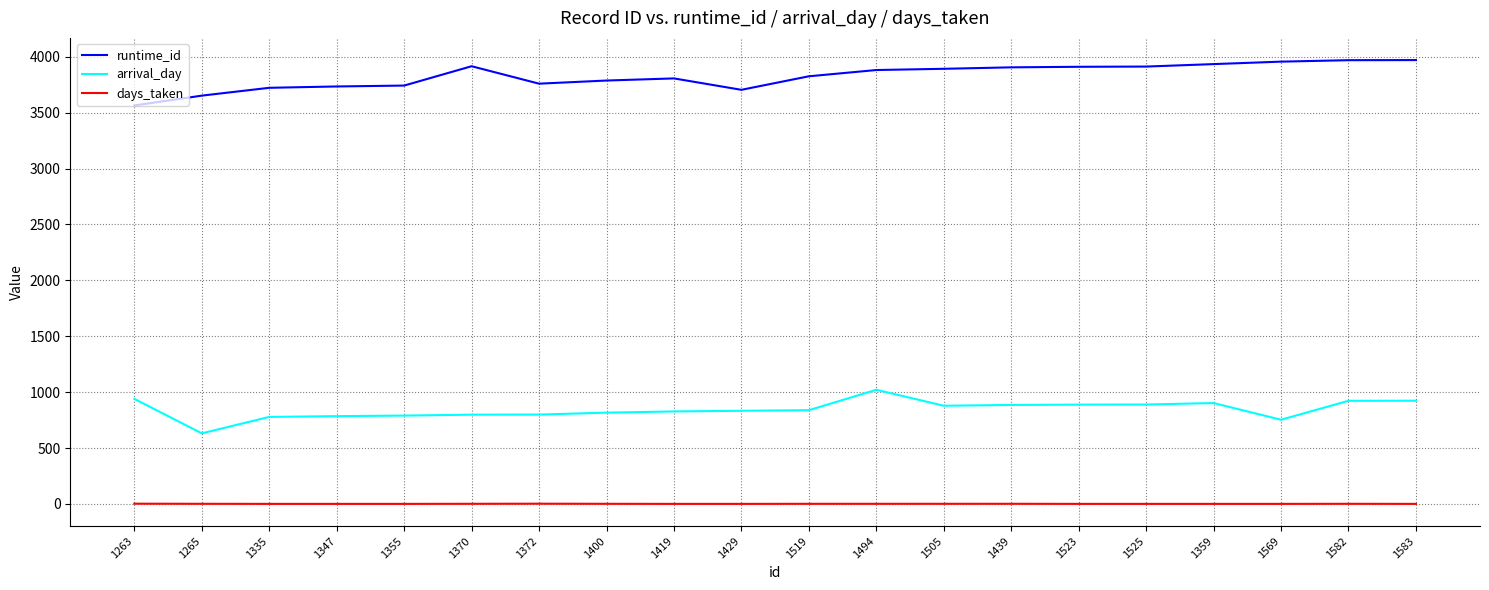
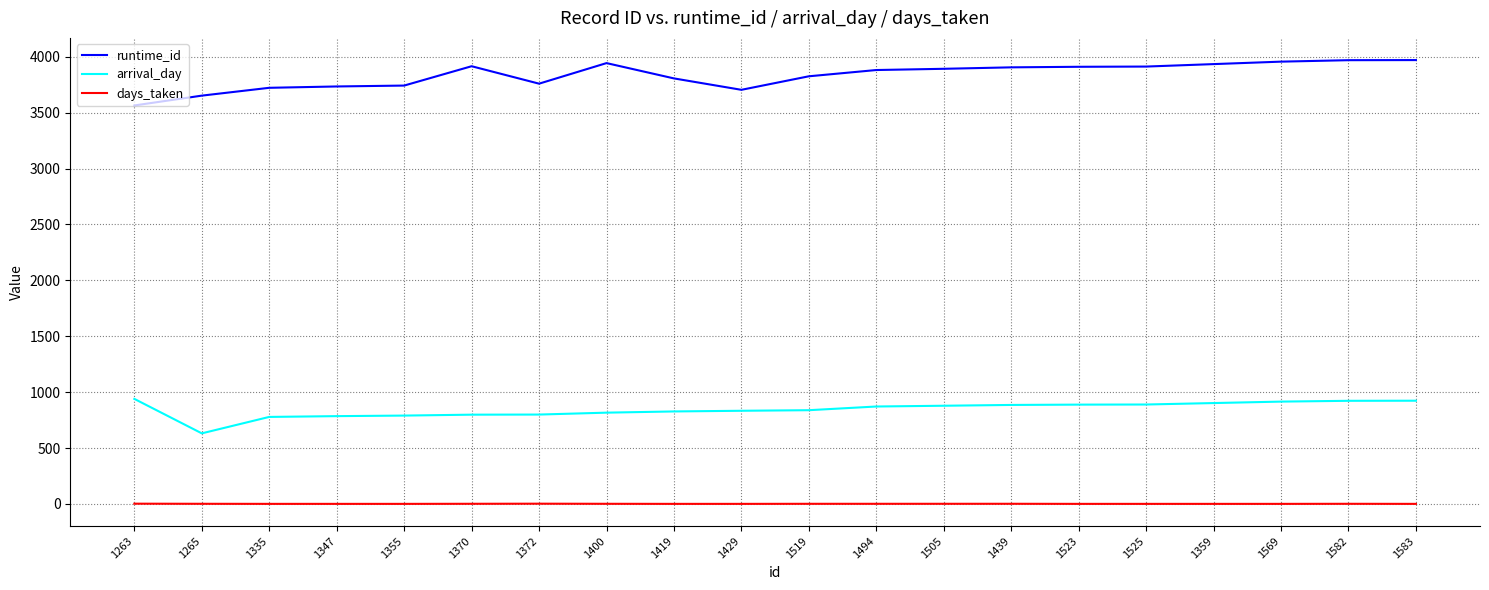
  {
    "runtime_id": {
      "1265": 3650,
      "1335": 3720,
      "1347": 3730,
      "1355": 3740,
      "1370": 3920,
      "1372": 3760,
-     "1400": 3790,
+     "1400": 3940,
      "1419": 3810,
      "1429": 3700,
      "1519": 3830,
      "1494": 3880,
      "1505": 3890,
      "1439": 3910,
      "1523": 3910,
      "1525": 3910,
      "1359": 3930,
      "1569": 3960,
      "1582": 3970,
      "1583": 3970
    },
    "arrival_day": {
      "1263": 940,
      "1265": 630,
      "1335": 780,
      "1347": 790,
      "1355": 790,
      "1370": 800,
      "1372": 800,
      "1400": 820,
      "1419": 830,
      "1429": 830,
      "1519": 840,
-     "1494": 1020,
+     "1494": 870,
      "1505": 880,
      "1439": 890,
      "1523": 890,
      "1525": 890,
      "1359": 900,
-     "1569": 750,
+     "1569": 920,
      "1582": 920,
      "1583": 920
    },
    "days_taken": {
      "1263": 0,
      "1265": 0,
      "1335": 0,
      "1347": 0,
      "1355": 0,
      "1370": 0,
      "1372": 0,
      "1400": 0,
      "1419": 0,
      "1429": 0,
      "1519": 0,
      "1494": 0,
      "1505": 0,
      "1439": 0,
      "1523": 0,
      "1525": 0,
      "1359": 0,
      "1569": 0,
      "1582": 0,
      "1583": 0
    }
  }
